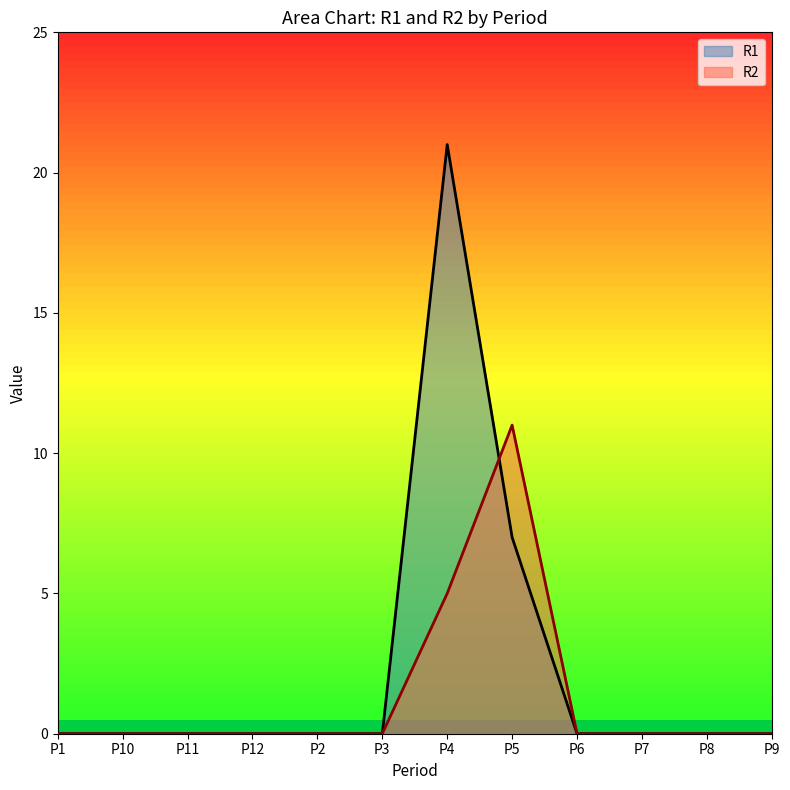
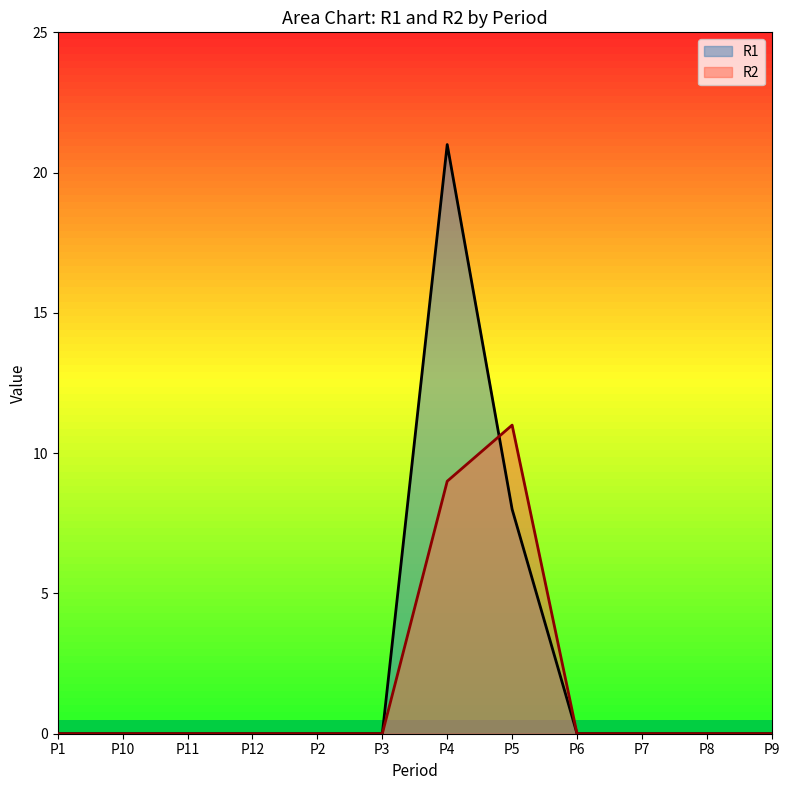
  {
    "R1": {
      "P4": 21,
-     "P5": 7
+     "P5": 8
    },
    "R2": {
-     "P4": 5,
+     "P4": 9,
      "P5": 11
    }
  }
